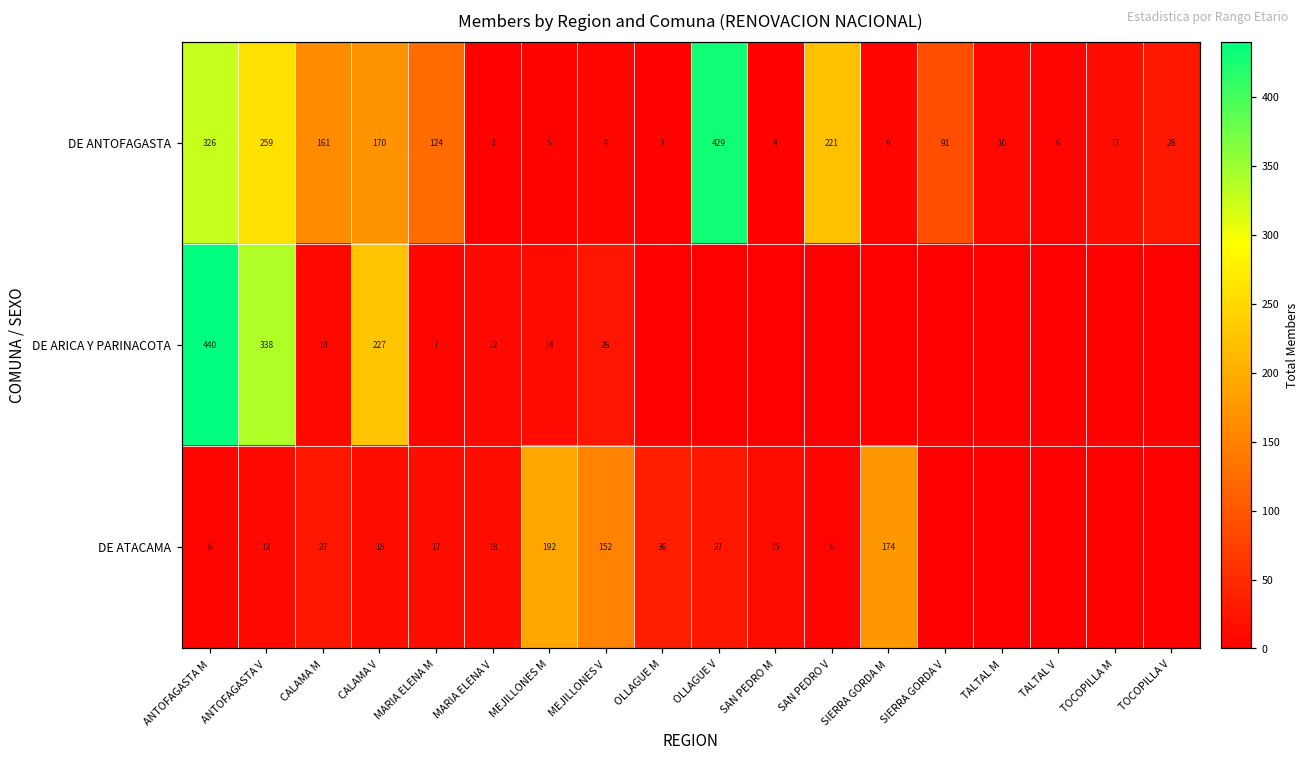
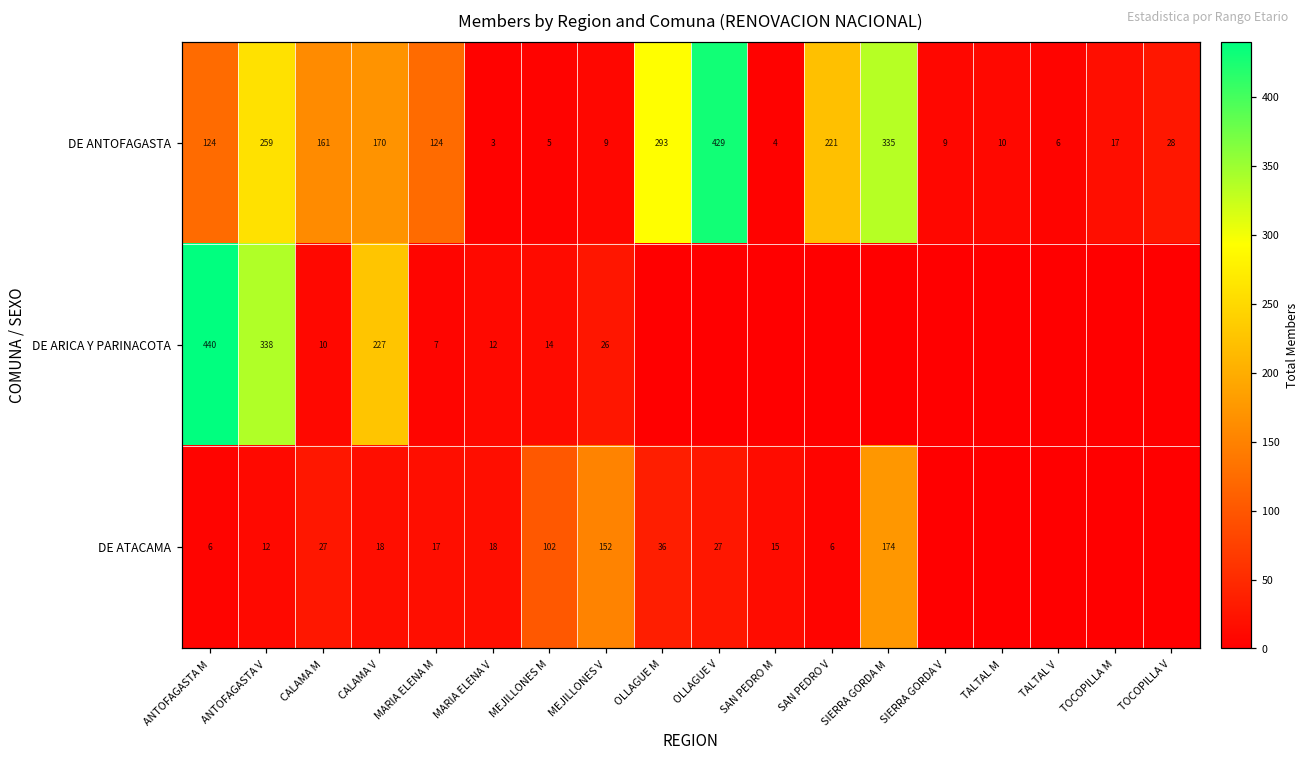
  {
    "DE ANTOFAGASTA": {
-     "ANTOFAGASTA M": 326,
+     "ANTOFAGASTA M": 124,
      "ANTOFAGASTA V": 259,
      "CALAMA M": 161,
      "CALAMA V": 170,
      "MARIA ELENA M": 124,
      "MARIA ELENA V": 3,
      "MEJILLONES M": 5,
      "MEJILLONES V": 9,
-     "OLLAGUE M": 3,
+     "OLLAGUE M": 293,
      "OLLAGUE V": 429,
      "SAN PEDRO M": 4,
      "SAN PEDRO V": 221,
-     "SIERRA GORDA M": 9,
-     "SIERRA GORDA V": 91,
+     "SIERRA GORDA M": 335,
+     "SIERRA GORDA V": 9,
      "TALTAL M": 10,
      "TALTAL V": 6,
      "TOCOPILLA M": 17,
      "TOCOPILLA V": 28
    },
    "DE ARICA Y PARINACOTA": {
      "ANTOFAGASTA M": 440,
      "ANTOFAGASTA V": 338,
      "CALAMA M": 10,
      "CALAMA V": 227,
      "MARIA ELENA M": 7,
      "MARIA ELENA V": 12,
      "MEJILLONES M": 14,
      "MEJILLONES V": 26
    },
    "DE ATACAMA": {
      "ANTOFAGASTA M": 6,
      "ANTOFAGASTA V": 12,
      "CALAMA M": 27,
      "CALAMA V": 18,
      "MARIA ELENA M": 17,
      "MARIA ELENA V": 18,
-     "MEJILLONES M": 192,
+     "MEJILLONES M": 102,
      "MEJILLONES V": 152,
      "OLLAGUE M": 36,
      "OLLAGUE V": 27,
      "SAN PEDRO M": 15,
      "SAN PEDRO V": 6,
      "SIERRA GORDA M": 174
    }
  }
